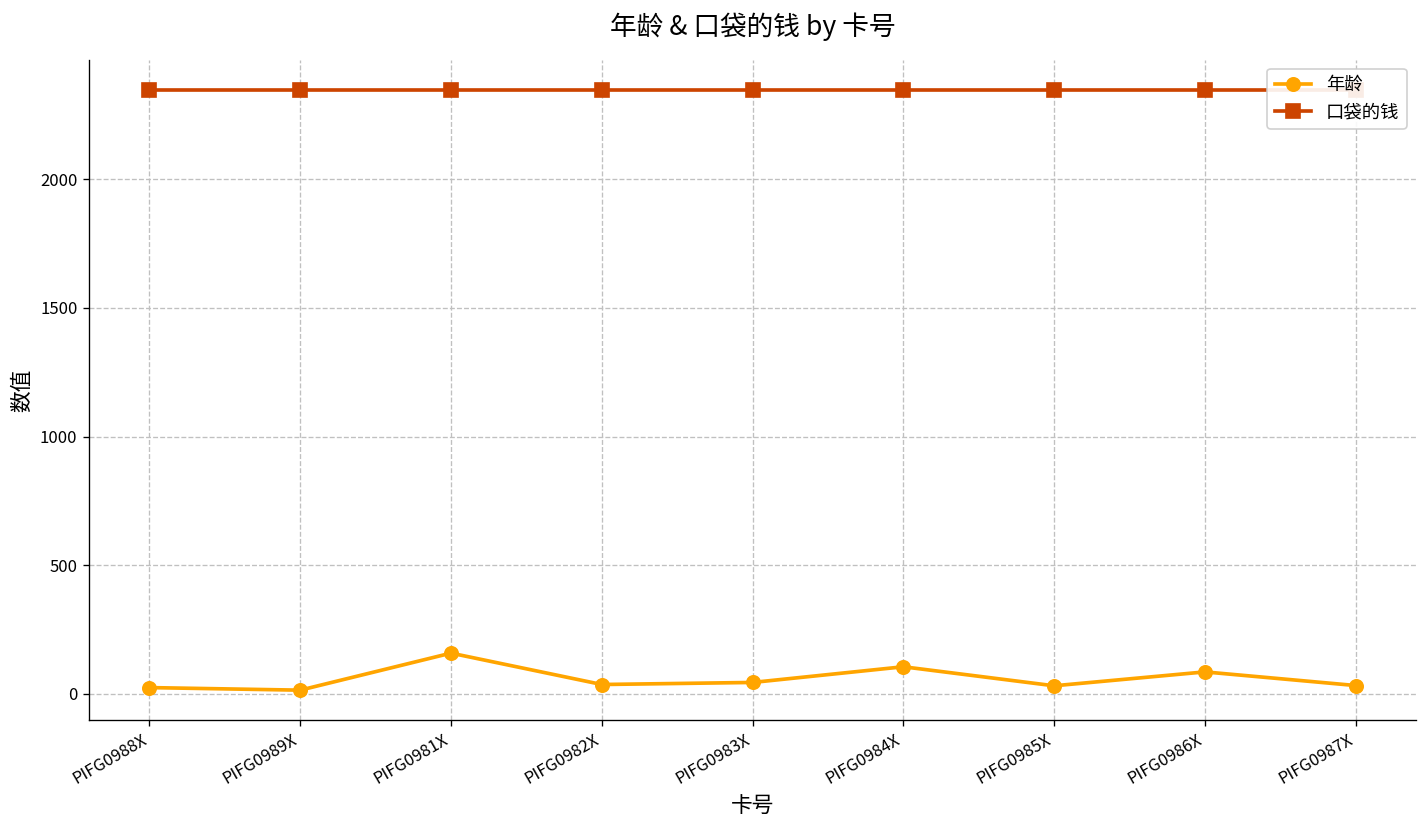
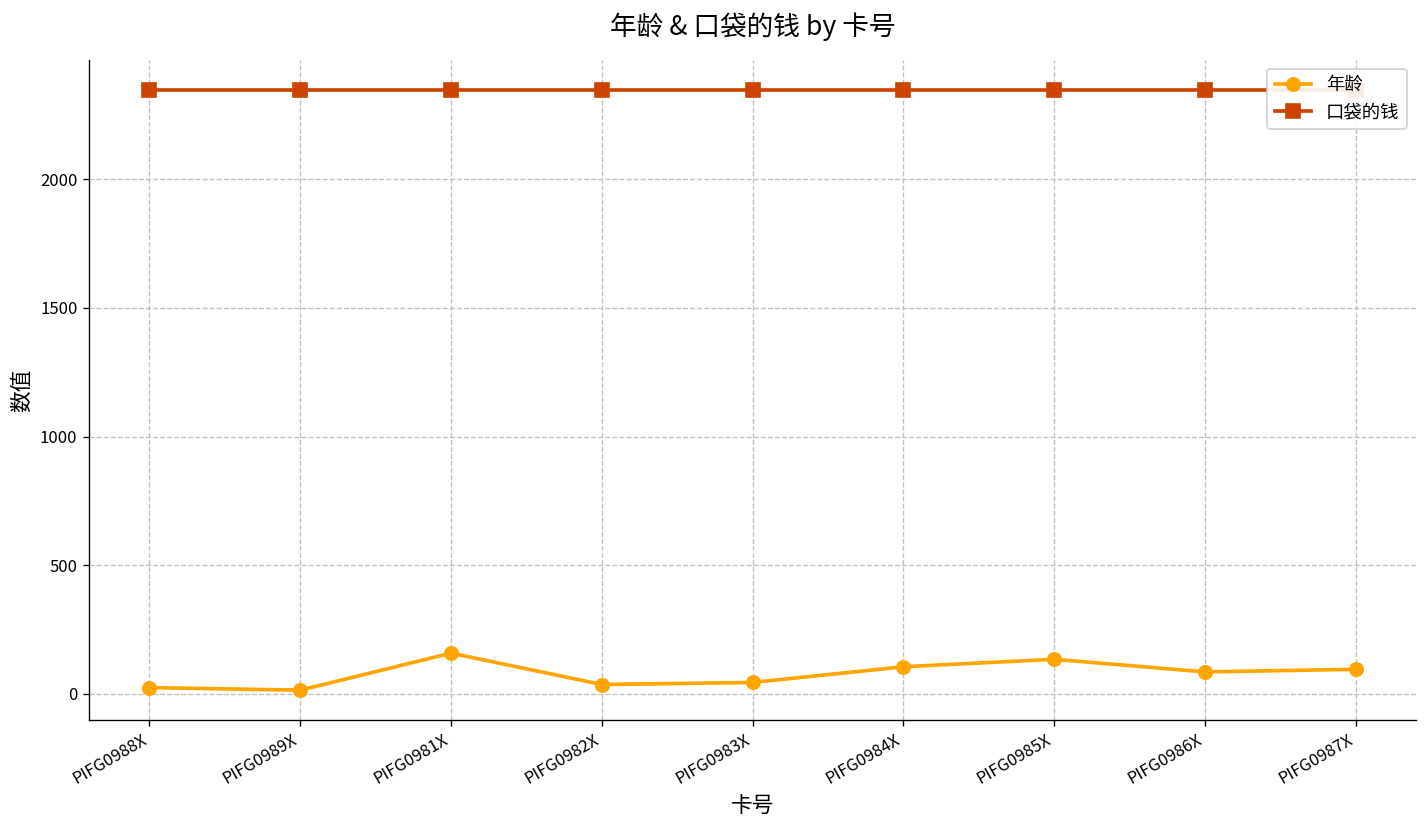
  {
    "年龄": {
      "PIFG0988X": 20,
      "PIFG0989X": 10,
      "PIFG0981X": 160,
      "PIFG0982X": 40,
      "PIFG0983X": 40,
      "PIFG0984X": 110,
-     "PIFG0985X": 30,
+     "PIFG0985X": 130,
      "PIFG0986X": 90,
-     "PIFG0987X": 30
+     "PIFG0987X": 100
    },
    "口袋的钱": {
      "PIFG0988X": 2350,
      "PIFG0989X": 2350,
      "PIFG0981X": 2350,
      "PIFG0982X": 2350,
      "PIFG0983X": 2350,
      "PIFG0984X": 2350,
      "PIFG0985X": 2350,
      "PIFG0986X": 2350
    }
  }
